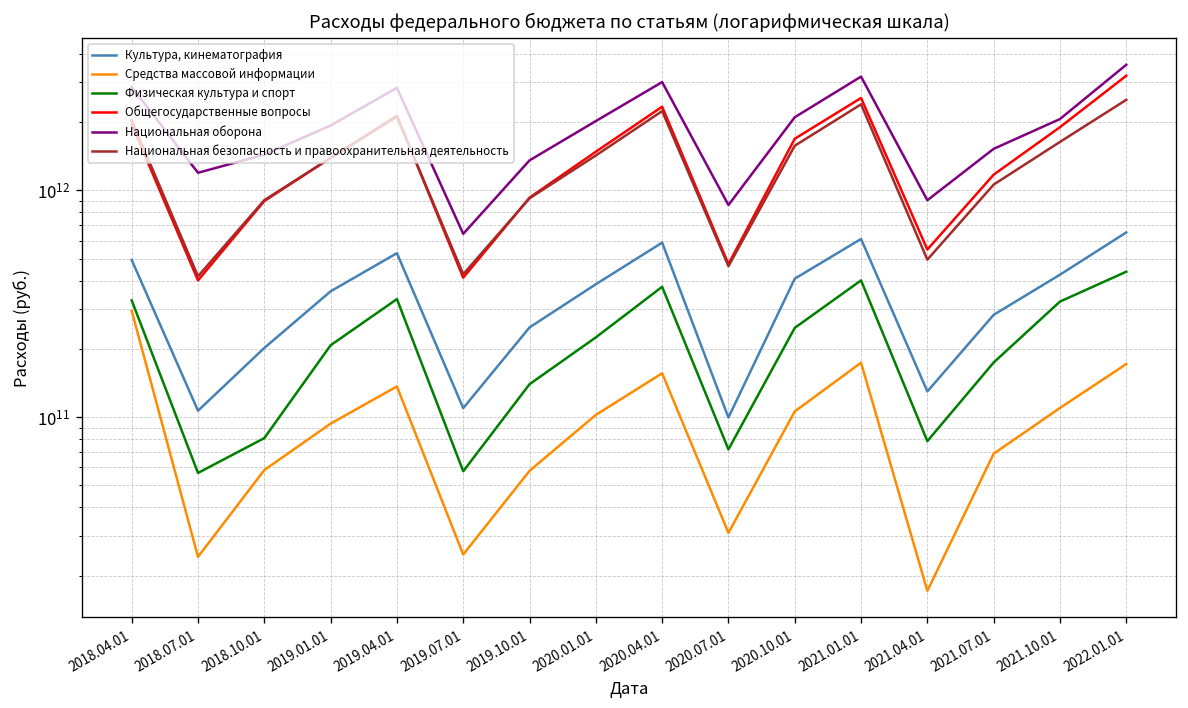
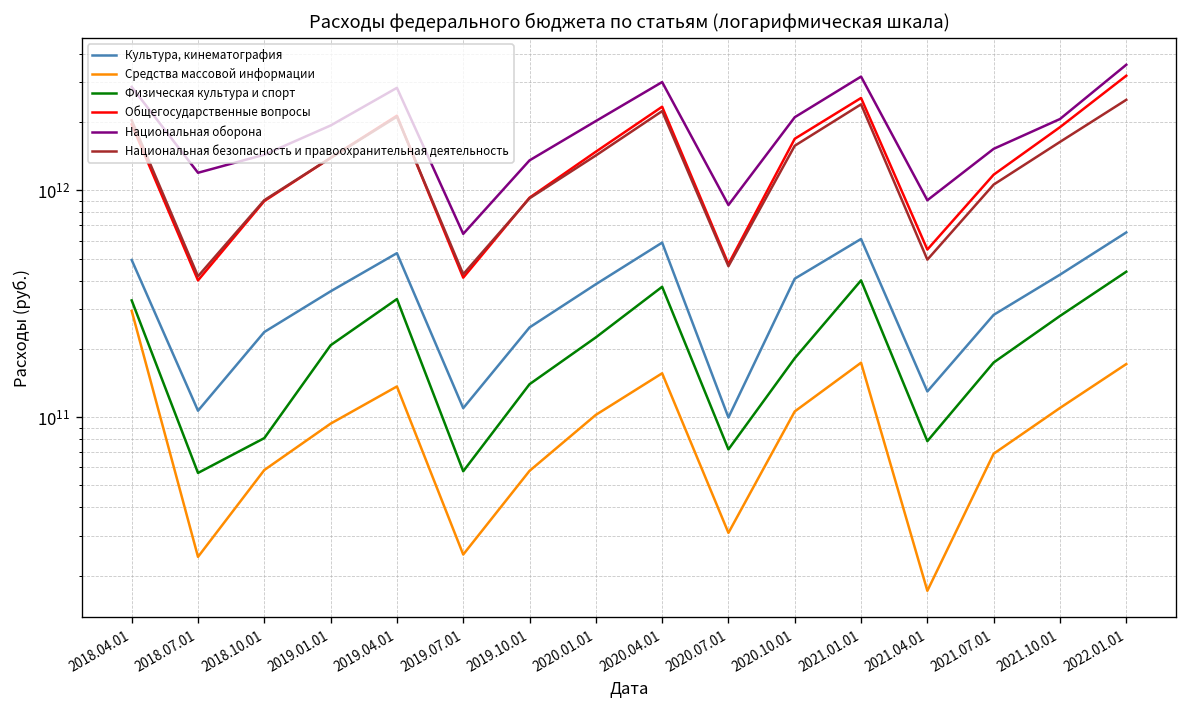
  {
    "Культура, кинематография": {
      "2018.04.01": 490000000000,
      "2018.07.01": 110000000000,
-     "2018.10.01": 200000000000,
+     "2018.10.01": 240000000000,
      "2019.01.01": 360000000000,
      "2019.04.01": 530000000000,
      "2019.07.01": 110000000000,
      "2019.10.01": 250000000000,
      "2020.01.01": 390000000000,
      "2020.04.01": 590000000000,
      "2020.07.01": 100000000000,
      "2020.10.01": 410000000000,
      "2021.01.01": 610000000000,
      "2021.04.01": 130000000000,
      "2021.07.01": 280000000000,
      "2021.10.01": 420000000000,
      "2022.01.01": 650000000000
    },
    "Средства массовой информации": {
      "2018.04.01": 290000000000,
      "2018.07.01": 24000000000,
      "2018.10.01": 58000000000,
      "2019.01.01": 90000000000,
      "2019.04.01": 140000000000,
      "2019.07.01": 25000000000,
      "2019.10.01": 58000000000,
      "2020.01.01": 100000000000,
      "2020.04.01": 160000000000,
      "2020.07.01": 31000000000,
      "2020.10.01": 110000000000,
      "2021.01.01": 170000000000,
      "2021.04.01": 17000000000,
      "2021.07.01": 69000000000,
      "2021.10.01": 110000000000,
      "2022.01.01": 170000000000
    },
    "Физическая культура и спорт": {
      "2018.04.01": 330000000000,
      "2018.07.01": 57000000000,
      "2018.10.01": 81000000000,
      "2019.01.01": 210000000000,
      "2019.04.01": 330000000000,
      "2019.07.01": 58000000000,
      "2019.10.01": 140000000000,
      "2020.01.01": 220000000000,
      "2020.04.01": 380000000000,
      "2020.07.01": 72000000000,
-     "2020.10.01": 250000000000,
+     "2020.10.01": 180000000000,
      "2021.01.01": 400000000000,
      "2021.04.01": 78000000000,
      "2021.07.01": 170000000000,
-     "2021.10.01": 320000000000,
+     "2021.10.01": 280000000000,
      "2022.01.01": 440000000000
    },
    "Общегосударственные вопросы": {
      "2018.07.01": 400000000000,
      "2019.07.01": 410000000000,
      "2020.01.01": 1500000000000,
      "2020.04.01": 2300000000000,
      "2020.10.01": 1700000000000,
      "2021.01.01": 2600000000000,
      "2021.04.01": 550000000000,
      "2021.07.01": 1200000000000,
      "2021.10.01": 1900000000000,
      "2022.01.01": 3200000000000
    },
    "Национальная оборона": {
      "2018.07.01": 1200000000000,
      "2019.07.01": 640000000000,
      "2019.10.01": 1400000000000,
      "2020.01.01": 2000000000000,
      "2020.04.01": 3000000000000,
      "2020.07.01": 900000000000,
      "2020.10.01": 2100000000000,
      "2021.01.01": 3200000000000,
      "2021.04.01": 900000000000,
      "2021.07.01": 1500000000000,
      "2021.10.01": 2100000000000,
      "2022.01.01": 3600000000000
    },
    "Национальная безопасность и правоохранительная деятельность": {
      "2018.07.01": 420000000000,
      "2019.07.01": 430000000000,
      "2020.01.01": 1400000000000,
      "2020.04.01": 2200000000000,
      "2020.10.01": 1600000000000,
      "2021.01.01": 2400000000000,
      "2021.04.01": 490000000000,
      "2021.07.01": 1100000000000,
      "2021.10.01": 1600000000000,
      "2022.01.01": 2500000000000
    }
  }
